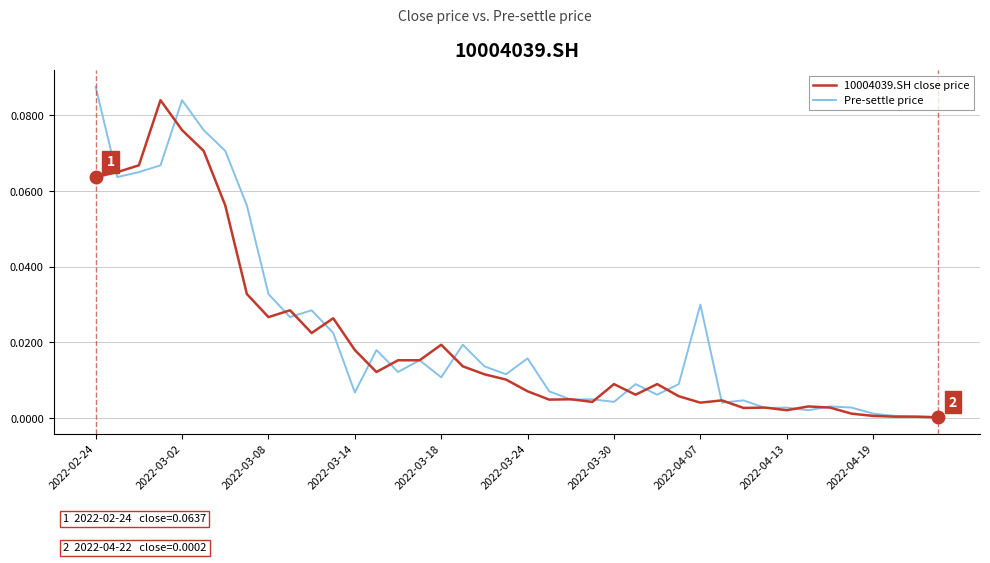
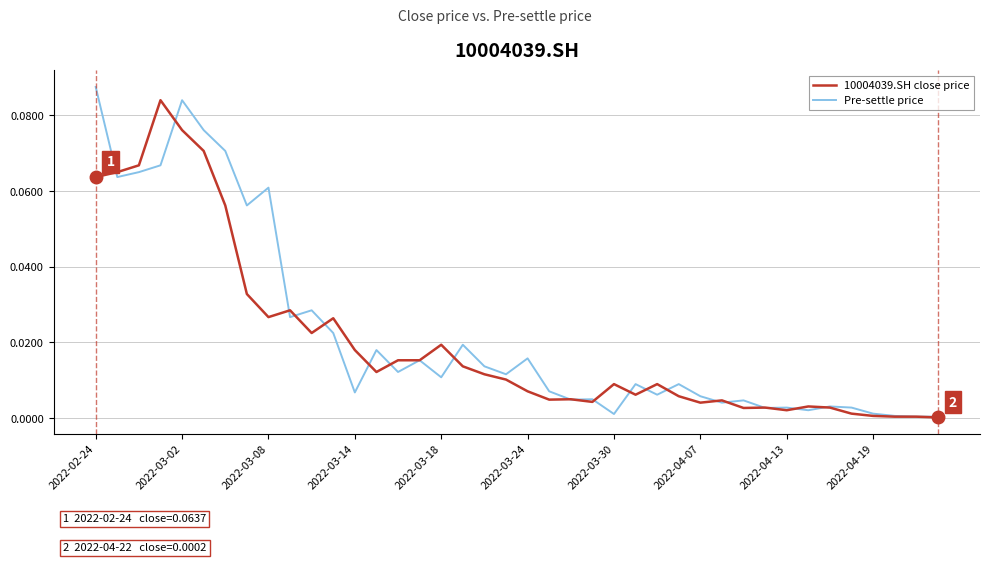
  {
    "Pre-settle price": {
      "2022-02-24": 0.088,
      "2022-03-02": 0.084,
-     "2022-03-08": 0.033,
+     "2022-03-08": 0.061,
      "2022-03-14": 0.007,
      "2022-03-18": 0.011,
      "2022-03-24": 0.016,
-     "2022-03-30": 0.004,
-     "2022-04-07": 0.030,
+     "2022-03-30": 0.001,
+     "2022-04-07": 0.006,
      "2022-04-13": 0.003
    }
  }
